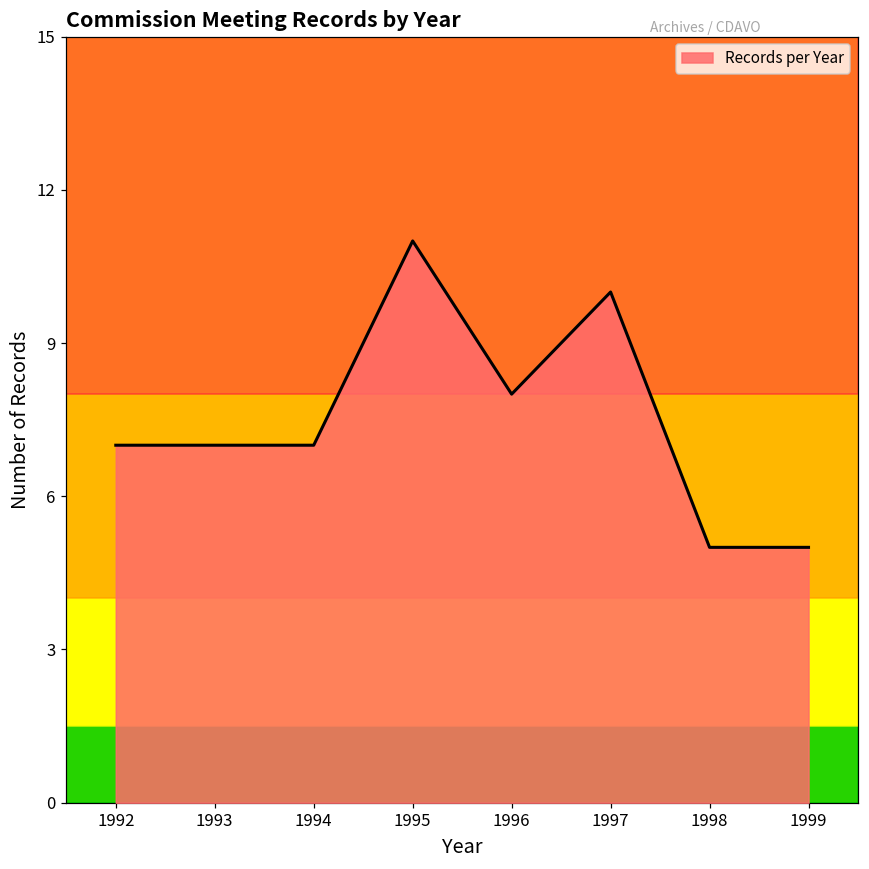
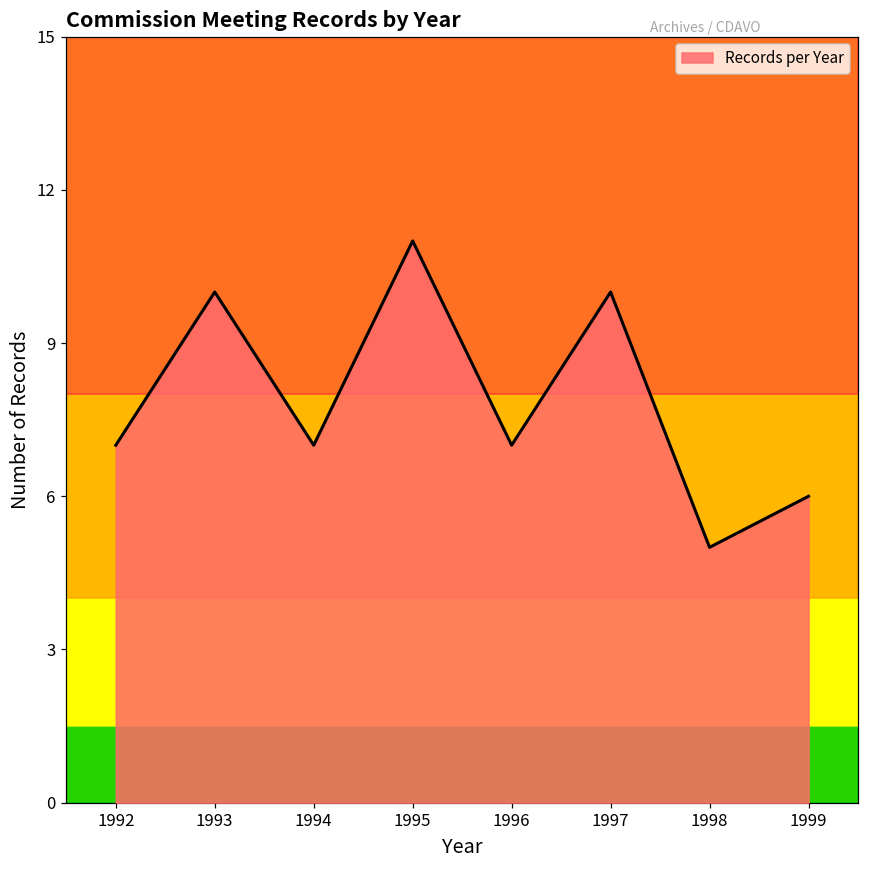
  {
    "1992": 7,
-   "1993": 7,
+   "1993": 10,
    "1994": 7,
    "1995": 11,
-   "1996": 8,
+   "1996": 7,
    "1997": 10,
    "1998": 5,
-   "1999": 5
+   "1999": 6
  }
